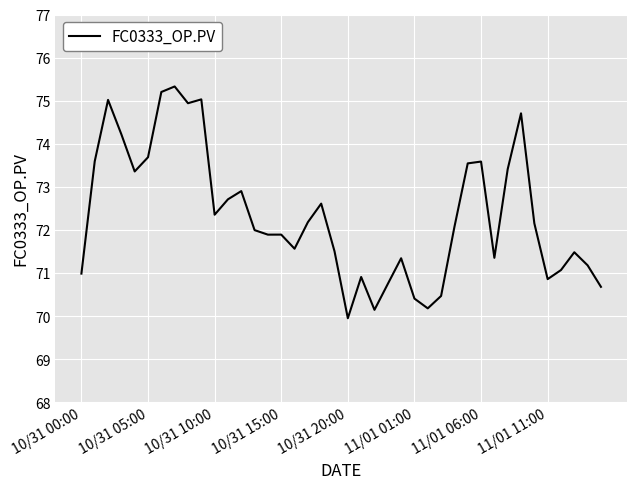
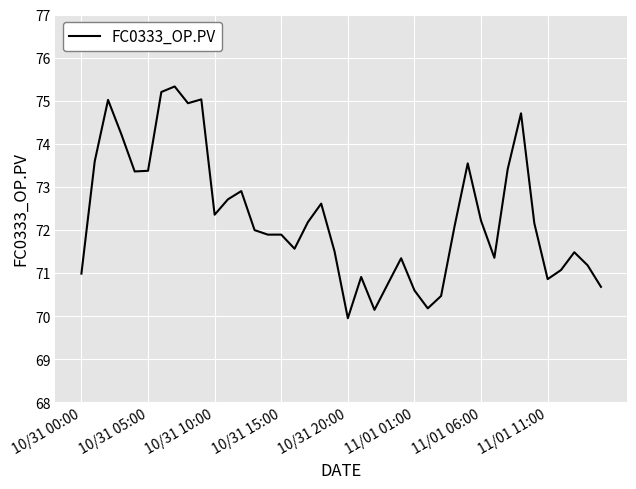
  {
    "10/31 00:00": 71.0,
-   "10/31 05:00": 73.7,
+   "10/31 05:00": 73.4,
    "10/31 10:00": 72.4,
    "10/31 15:00": 71.9,
    "10/31 20:00": 69.9,
-   "11/01 01:00": 70.4,
-   "11/01 06:00": 73.6,
+   "11/01 01:00": 70.6,
+   "11/01 06:00": 72.2,
    "11/01 11:00": 70.9
  }
